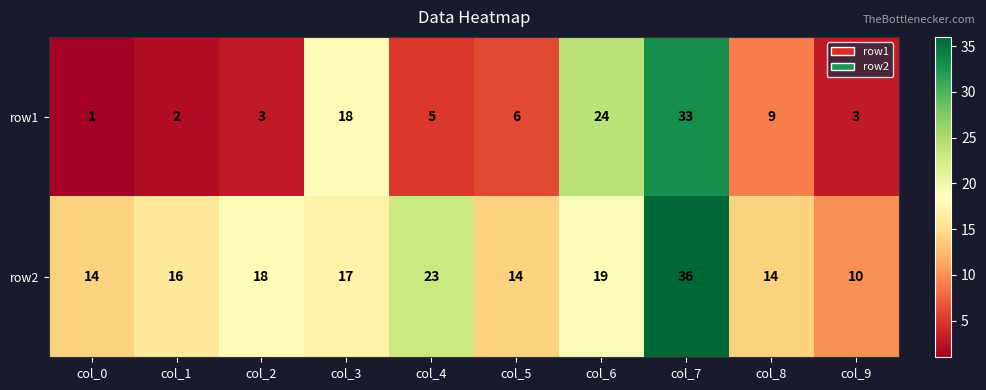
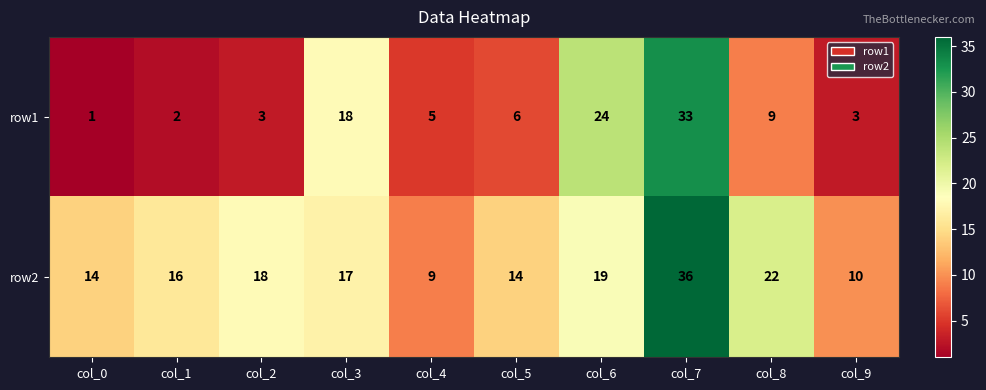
  {
    "row1": {
      "col_0": 1,
      "col_1": 2,
      "col_2": 3,
      "col_3": 18,
      "col_4": 5,
      "col_5": 6,
      "col_6": 24,
      "col_7": 33,
      "col_8": 9,
      "col_9": 3
    },
    "row2": {
      "col_0": 14,
      "col_1": 16,
      "col_2": 18,
      "col_3": 17,
-     "col_4": 23,
+     "col_4": 9,
      "col_5": 14,
      "col_6": 19,
      "col_7": 36,
-     "col_8": 14,
+     "col_8": 22,
      "col_9": 10
    }
  }
